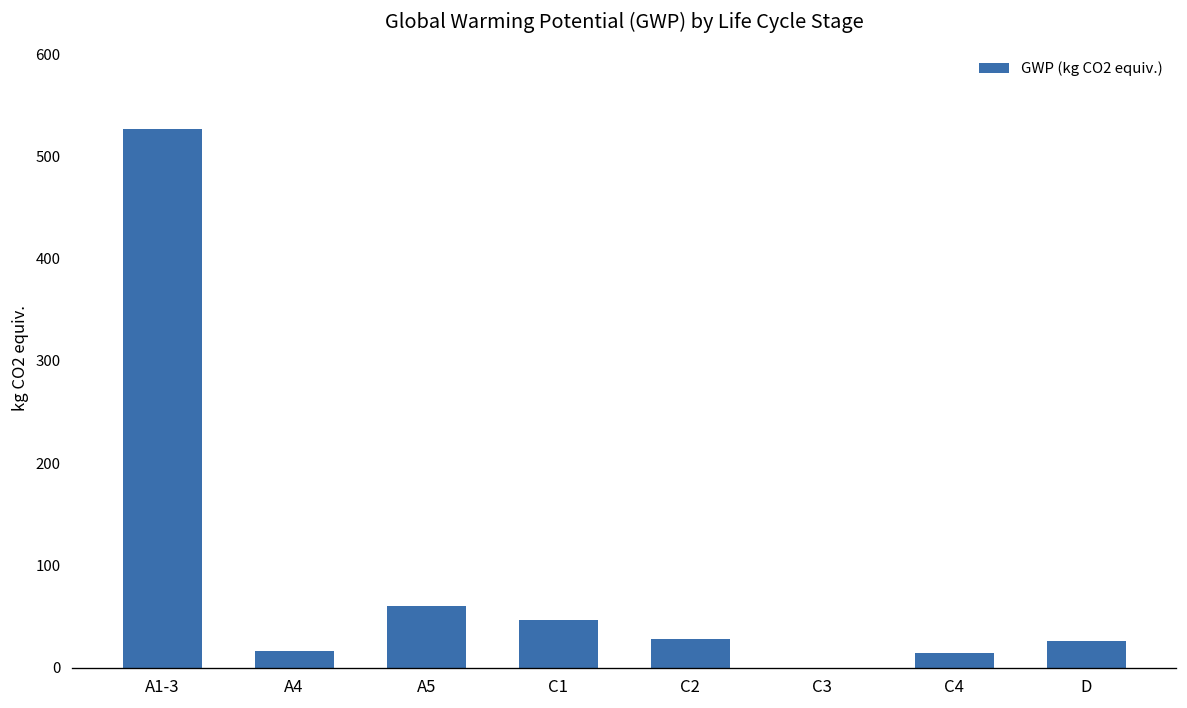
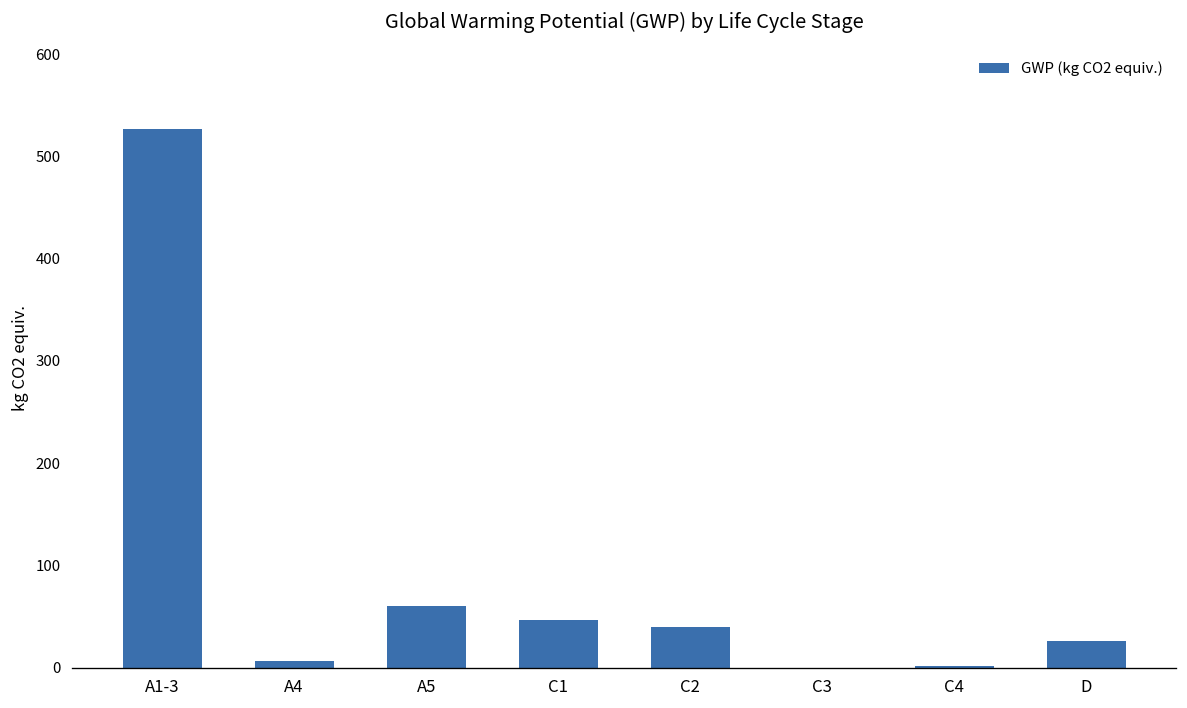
  {
    "A1-3": 530,
-   "A4": 20,
+   "A4": 10,
    "A5": 60,
    "C1": 50,
-   "C2": 30,
+   "C2": 40,
    "C3": 0,
-   "C4": 10,
+   "C4": 0,
    "D": 30
  }
